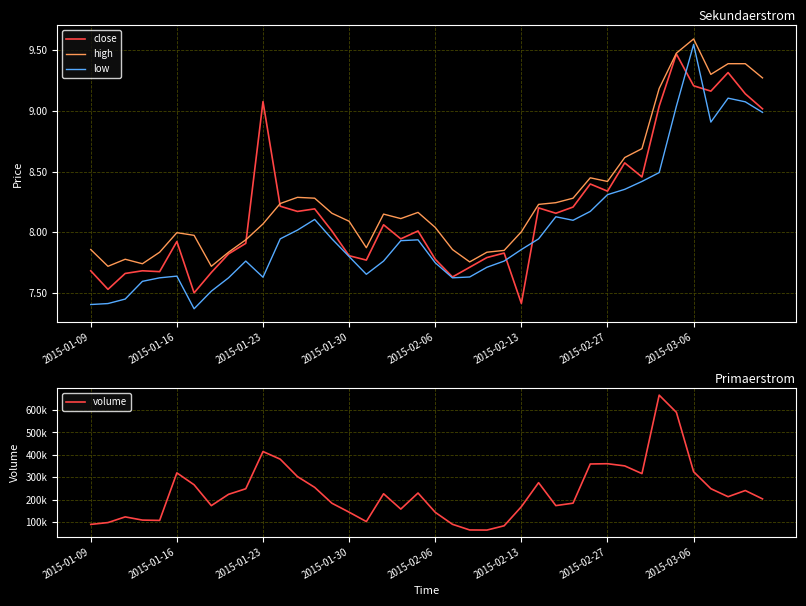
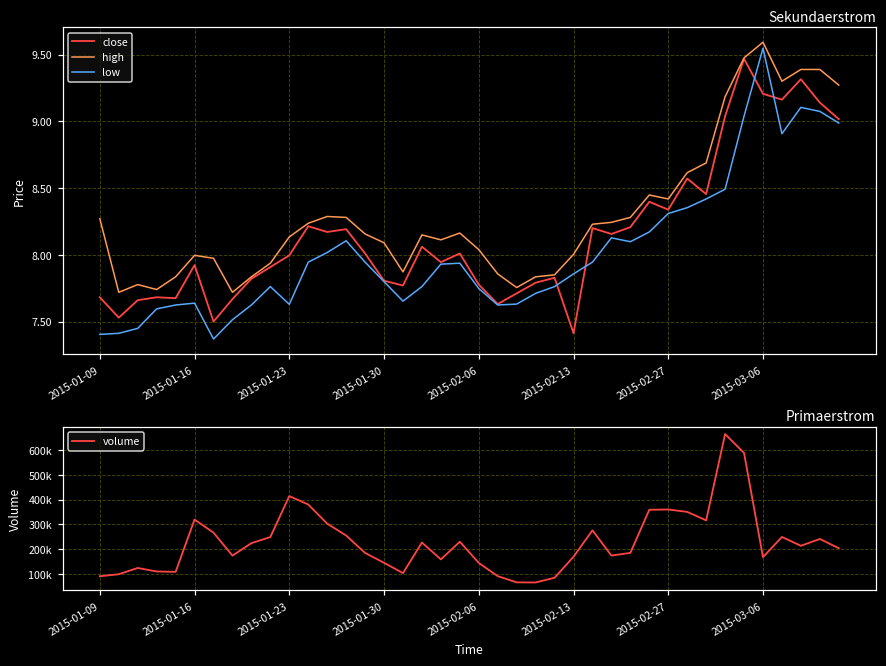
  {
    "Sekundaerstrom": {
      "close": {
        "2015-01-09": 7.68,
        "2015-01-16": 7.92,
-       "2015-01-23": 9.08,
+       "2015-01-23": 8.00,
        "2015-02-06": 7.78,
        "2015-02-13": 7.41,
        "2015-02-27": 8.34,
        "2015-03-06": 9.21
      },
      "high": {
-       "2015-01-09": 7.86,
+       "2015-01-09": 8.27,
        "2015-01-16": 8.00,
-       "2015-01-23": 8.07,
+       "2015-01-23": 8.14,
        "2015-01-30": 8.09,
        "2015-02-06": 8.04,
        "2015-02-13": 8.00,
        "2015-02-27": 8.42,
        "2015-03-06": 9.59
      },
      "low": {
        "2015-01-09": 7.41,
        "2015-01-16": 7.64,
        "2015-01-23": 7.63,
        "2015-02-06": 7.75,
        "2015-02-13": 7.86,
        "2015-02-27": 8.31,
        "2015-03-06": 9.55
      }
    },
    "Primaerstrom": {
      "2015-01-09": 90000,
      "2015-01-16": 320000,
      "2015-01-23": 410000,
      "2015-01-30": 140000,
      "2015-02-06": 140000,
      "2015-02-13": 170000,
      "2015-02-27": 360000,
-     "2015-03-06": 320000
+     "2015-03-06": 170000
    }
  }
